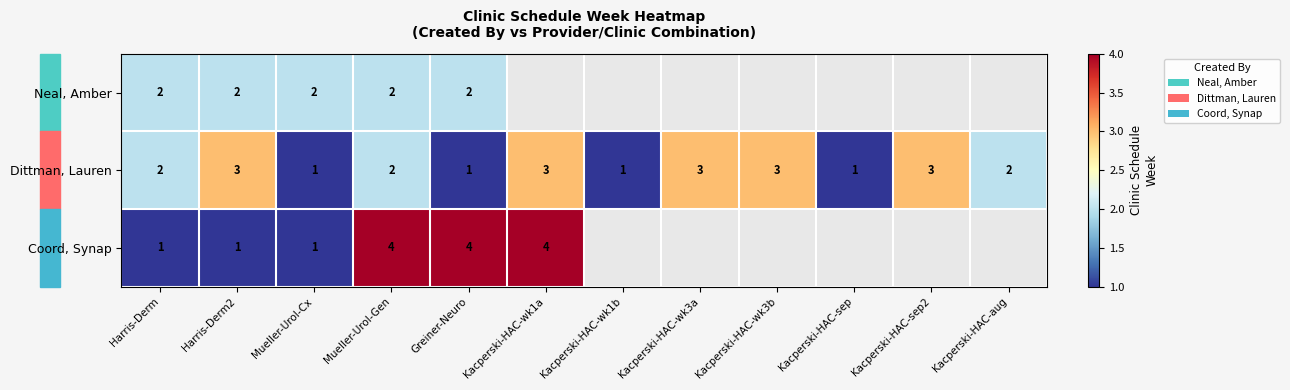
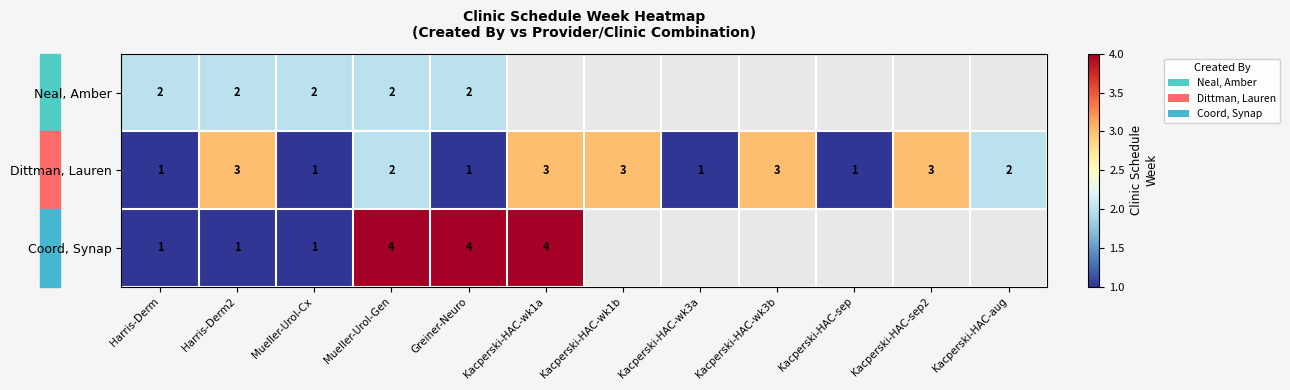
  {
    "Neal, Amber": {
      "Harris-Derm": 2,
      "Harris-Derm2": 2,
      "Mueller-Urol-Cx": 2,
      "Mueller-Urol-Gen": 2,
      "Greiner-Neuro": 2
    },
    "Dittman, Lauren": {
-     "Harris-Derm": 2,
+     "Harris-Derm": 1,
      "Harris-Derm2": 3,
      "Mueller-Urol-Cx": 1,
      "Mueller-Urol-Gen": 2,
      "Greiner-Neuro": 1,
      "Kacperski-HAC-wk1a": 3,
-     "Kacperski-HAC-wk1b": 1,
-     "Kacperski-HAC-wk3a": 3,
+     "Kacperski-HAC-wk1b": 3,
+     "Kacperski-HAC-wk3a": 1,
      "Kacperski-HAC-wk3b": 3,
      "Kacperski-HAC-sep": 1,
      "Kacperski-HAC-sep2": 3,
      "Kacperski-HAC-aug": 2
    },
    "Coord, Synap": {
      "Harris-Derm": 1,
      "Harris-Derm2": 1,
      "Mueller-Urol-Cx": 1,
      "Mueller-Urol-Gen": 4,
      "Greiner-Neuro": 4,
      "Kacperski-HAC-wk1a": 4
    }
  }
